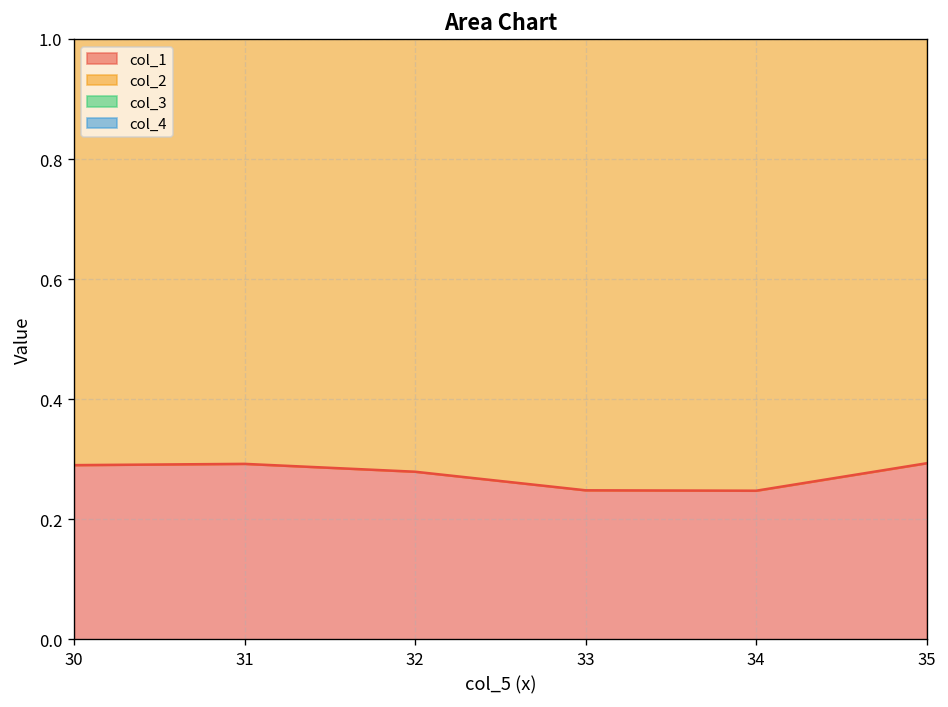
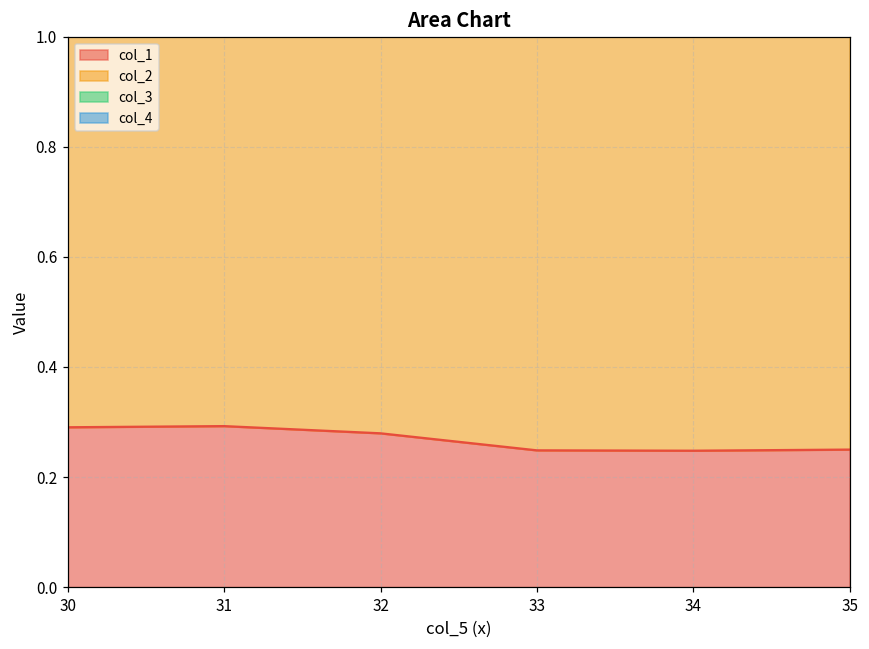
  {
    "col_1": {
      "30": 0.29,
      "31": 0.29,
      "32": 0.28,
      "33": 0.25,
      "34": 0.25,
-     "35": 0.29
+     "35": 0.25
    }
  }
